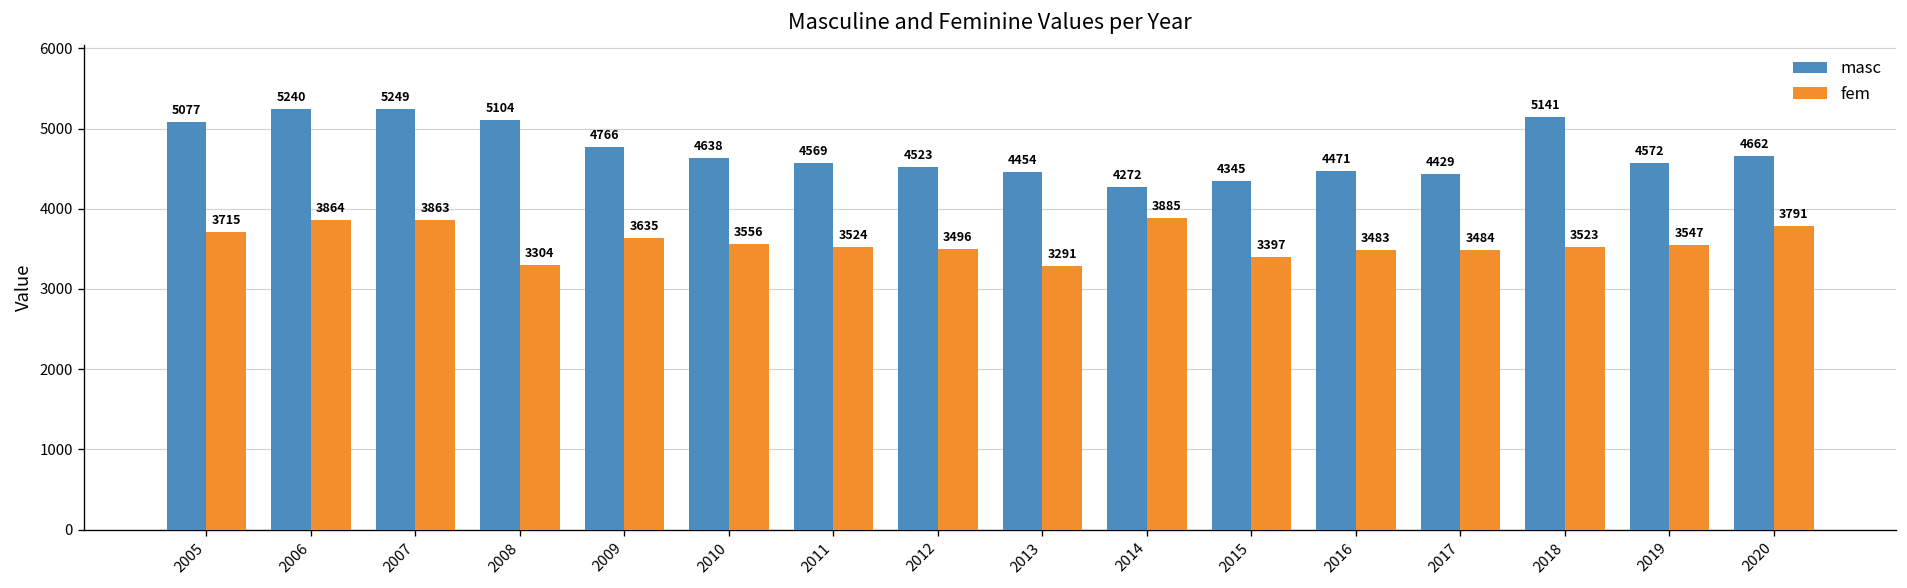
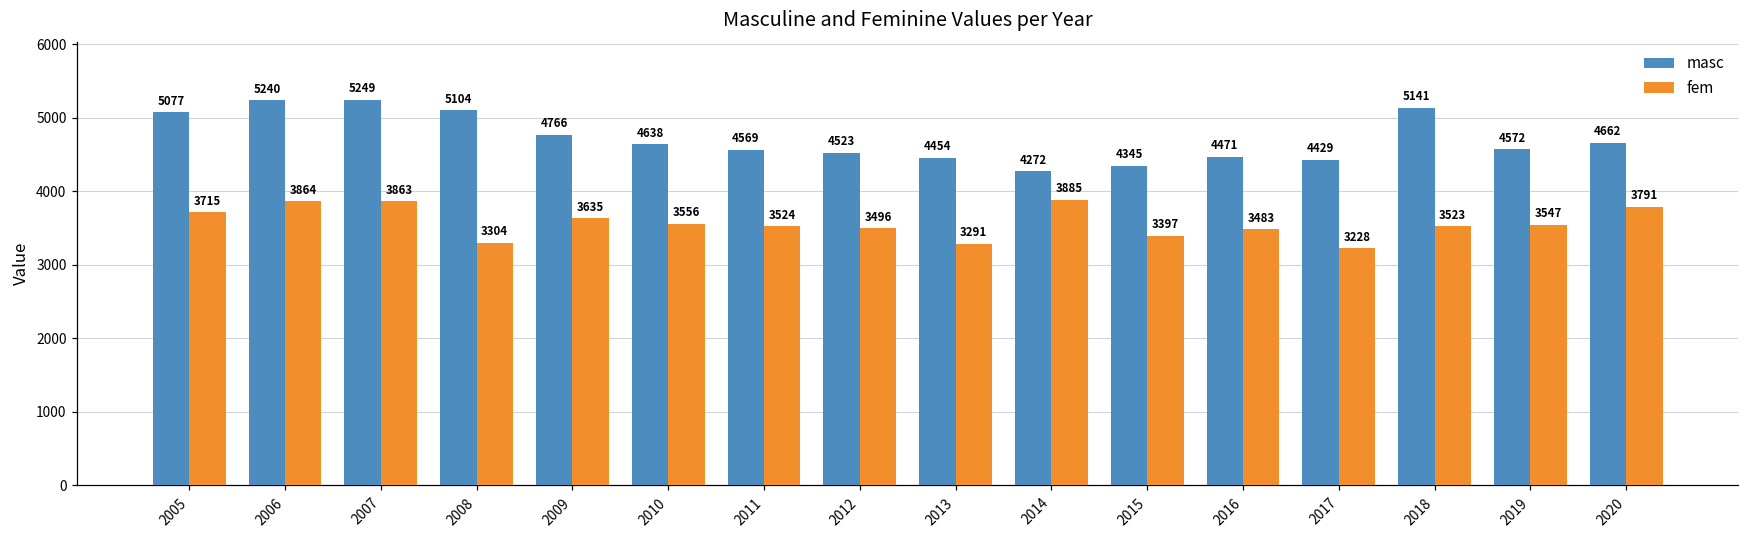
  {
    "masc": {
      "2005": 5077,
      "2006": 5240,
      "2007": 5249,
      "2008": 5104,
      "2009": 4766,
      "2010": 4638,
      "2011": 4569,
      "2012": 4523,
      "2013": 4454,
      "2014": 4272,
      "2015": 4345,
      "2016": 4471,
      "2017": 4429,
      "2018": 5141,
      "2019": 4572,
      "2020": 4662
    },
    "fem": {
      "2005": 3715,
      "2006": 3864,
      "2007": 3863,
      "2008": 3304,
      "2009": 3635,
      "2010": 3556,
      "2011": 3524,
      "2012": 3496,
      "2013": 3291,
      "2014": 3885,
      "2015": 3397,
      "2016": 3483,
-     "2017": 3484,
+     "2017": 3228,
      "2018": 3523,
      "2019": 3547,
      "2020": 3791
    }
  }
